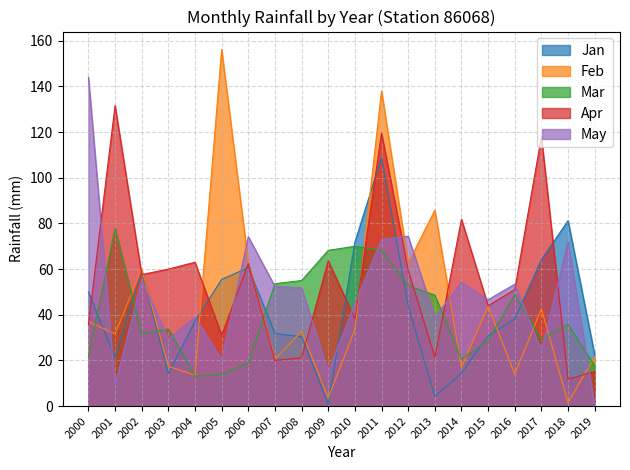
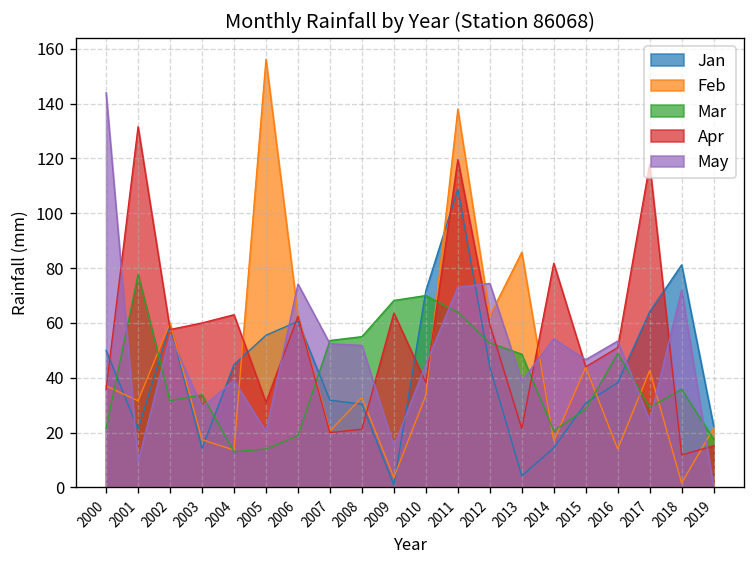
  {
    "Jan": {
      "2000": 50,
      "2001": 21,
      "2003": 14,
-     "2004": 37,
+     "2004": 45,
      "2005": 56,
      "2006": 61,
      "2007": 32,
      "2008": 30,
      "2009": 1,
      "2010": 72,
      "2011": 109,
      "2012": 44,
      "2013": 4,
      "2014": 14,
      "2015": 31,
      "2016": 38,
      "2017": 64,
      "2018": 81
    },
    "Feb": {
      "2000": 37,
      "2001": 32,
      "2003": 17,
      "2005": 156,
      "2008": 33,
      "2009": 4,
      "2010": 34,
      "2011": 138,
      "2012": 63,
      "2013": 86,
      "2014": 17,
      "2016": 14,
      "2017": 43,
      "2018": 2
    },
    "Mar": {
      "2000": 21,
      "2001": 78,
      "2002": 32,
      "2003": 34,
      "2005": 14,
      "2006": 19,
      "2007": 54,
      "2008": 55,
      "2009": 68,
      "2010": 70,
-     "2011": 68,
+     "2011": 64,
      "2012": 53,
      "2013": 49,
      "2014": 21,
      "2015": 29,
      "2016": 49,
      "2017": 29,
      "2018": 36,
      "2019": 18
    },
    "Apr": {
      "2000": 36,
      "2001": 132,
      "2002": 58,
      "2003": 60,
      "2004": 63,
      "2005": 31,
      "2008": 21,
      "2009": 64,
      "2010": 38,
      "2011": 120,
      "2012": 59,
      "2013": 21,
      "2014": 82,
      "2016": 51,
      "2018": 12,
      "2019": 15
    },
    "May": {
      "2000": 144,
      "2001": 9,
      "2002": 55,
      "2003": 29,
      "2004": 39,
      "2005": 20,
      "2006": 74,
      "2007": 52,
      "2008": 52,
      "2009": 15,
      "2010": 45,
      "2011": 73,
      "2012": 74,
      "2013": 39,
      "2014": 54,
      "2015": 47,
      "2016": 53,
      "2017": 24,
      "2018": 72,
      "2019": 0
    }
  }
